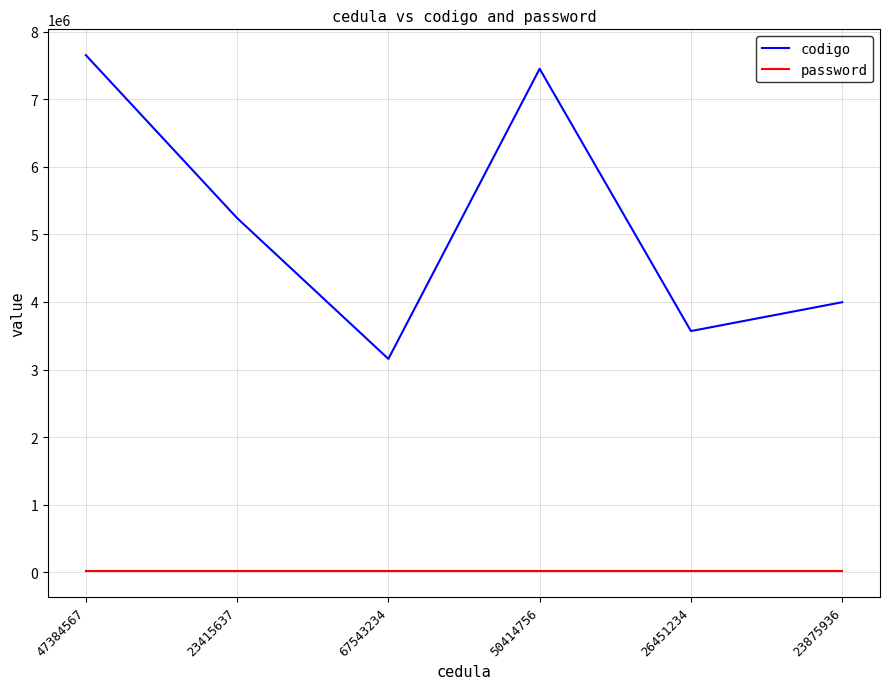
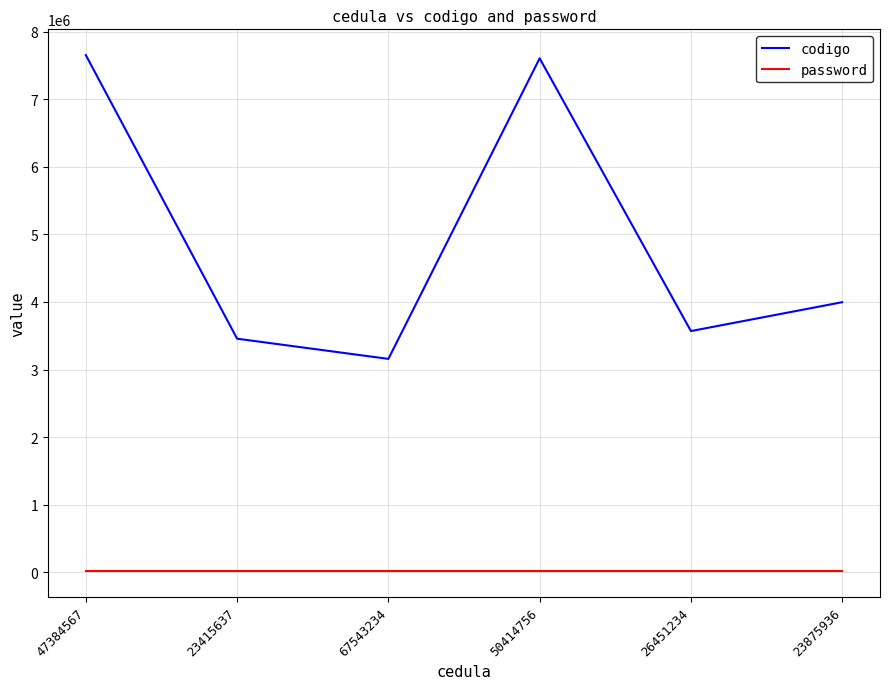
  {
    "codigo": {
      "47384567": 7700000,
-     "23415637": 5200000,
+     "23415637": 3500000,
      "67543234": 3200000,
-     "50414756": 7500000,
+     "50414756": 7600000,
      "26451234": 3600000,
      "23875936": 4000000
    },
    "password": {
      "47384567": 0,
      "23415637": 0,
      "67543234": 0,
      "50414756": 0,
      "26451234": 0,
      "23875936": 0
    }
  }
